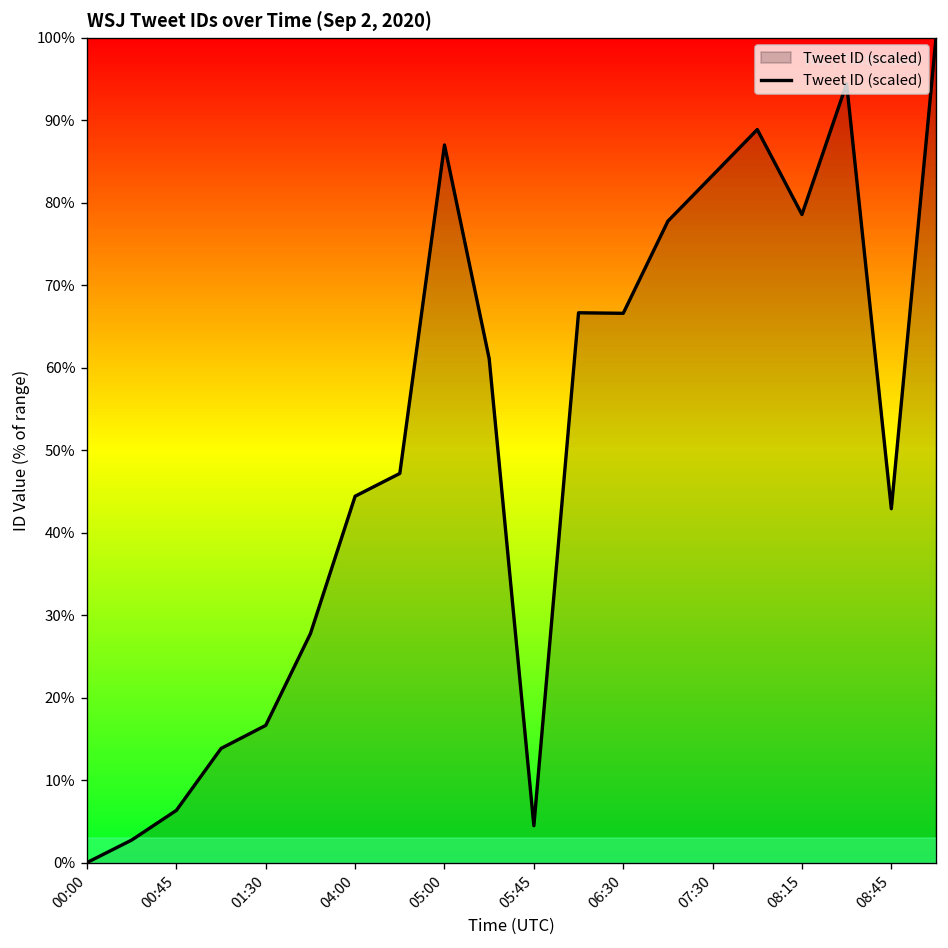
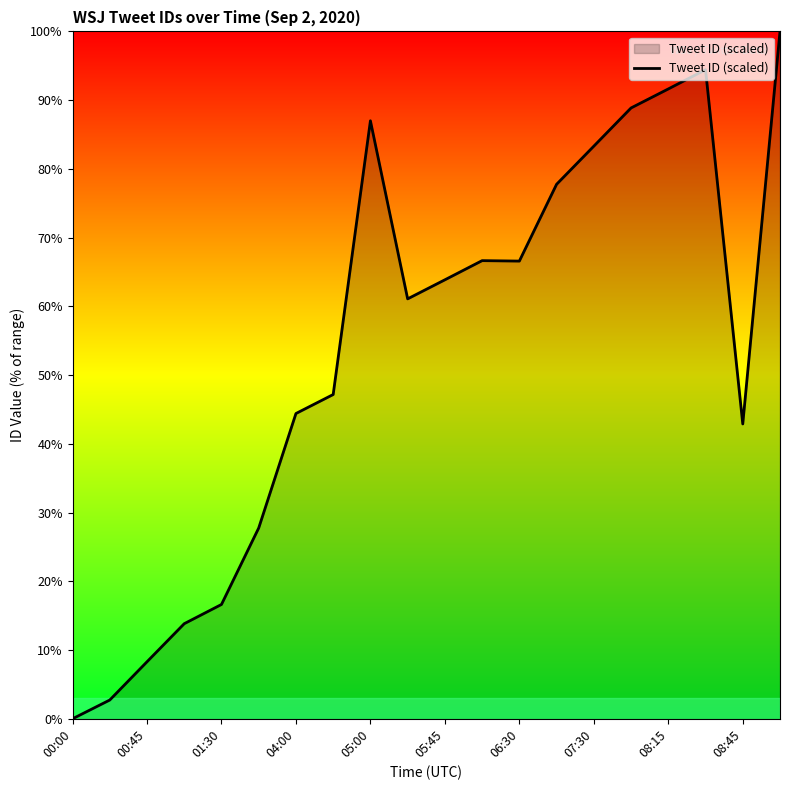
  {
-   "00:45": "6%",
+   "00:45": "8%",
    "01:30": "17%",
    "04:00": "44%",
    "05:00": "87%",
-   "05:45": "4%",
+   "05:45": "64%",
    "06:30": "67%",
    "07:30": "83%",
-   "08:15": "79%",
+   "08:15": "92%",
    "08:45": "43%"
  }
